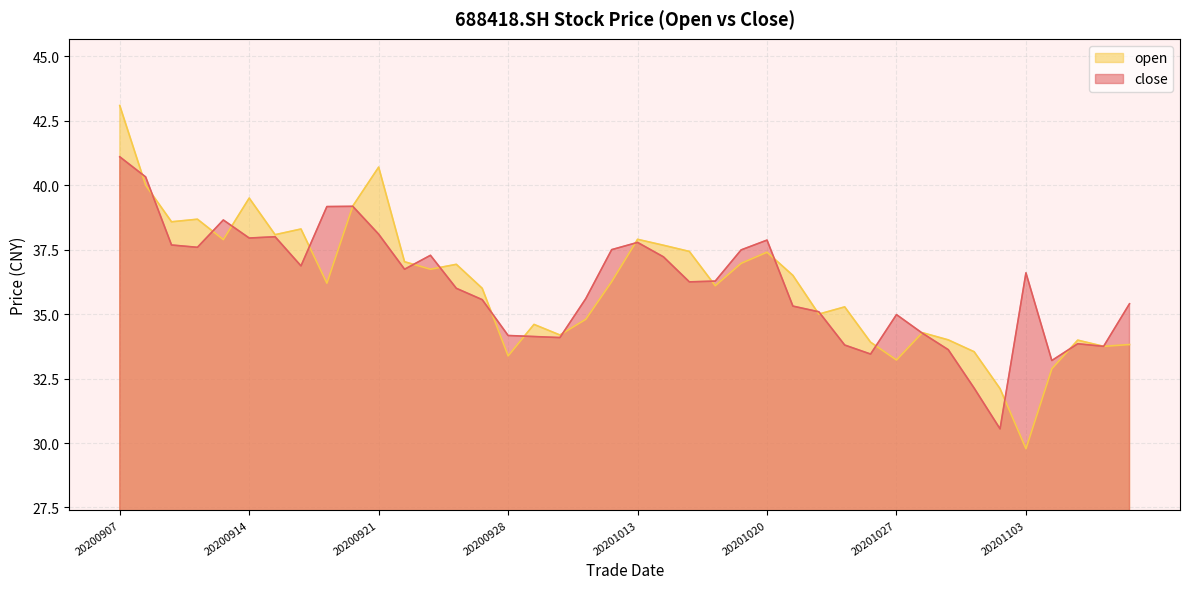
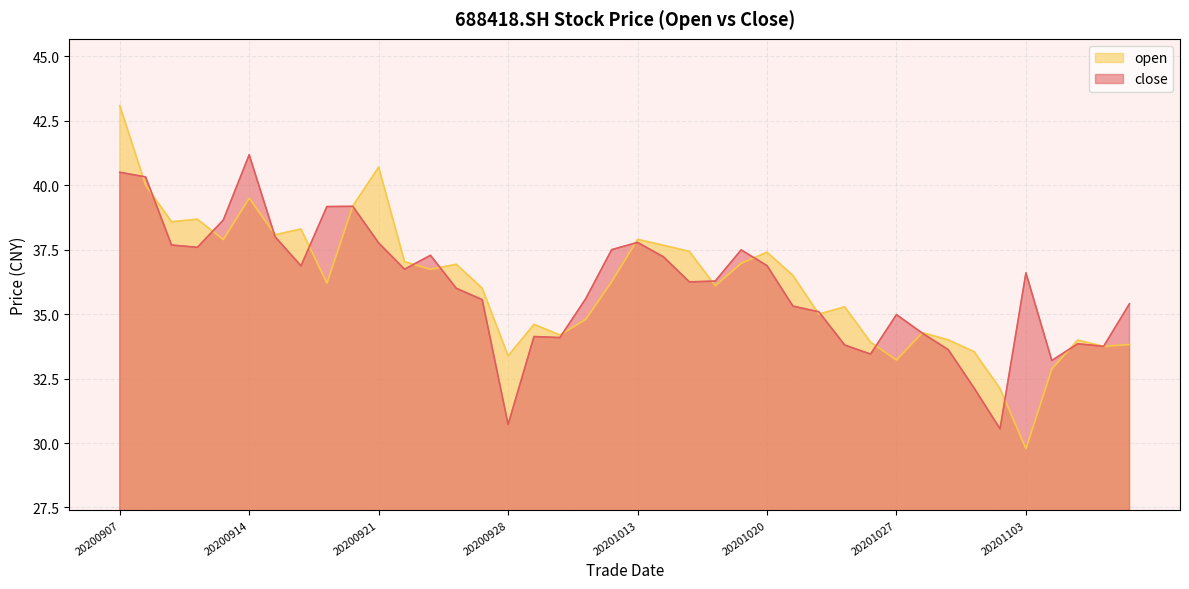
  {
    "open": {
      "20200907": 43.1,
      "20200914": 39.5,
      "20200921": 40.7,
      "20200928": 33.4,
      "20201013": 37.9,
      "20201020": 37.4,
      "20201027": 33.2,
      "20201103": 29.8
    },
    "close": {
-     "20200907": 41.1,
-     "20200914": 38.0,
-     "20200921": 38.1,
-     "20200928": 34.2,
+     "20200907": 40.5,
+     "20200914": 41.2,
+     "20200921": 37.8,
+     "20200928": 30.7,
      "20201013": 37.8,
-     "20201020": 37.9,
+     "20201020": 36.9,
      "20201027": 35.0,
      "20201103": 36.6
    }
  }
